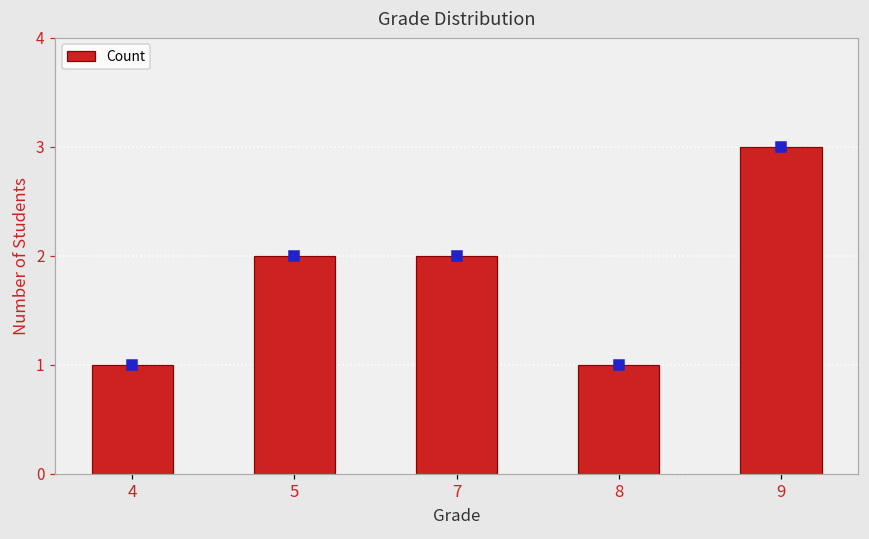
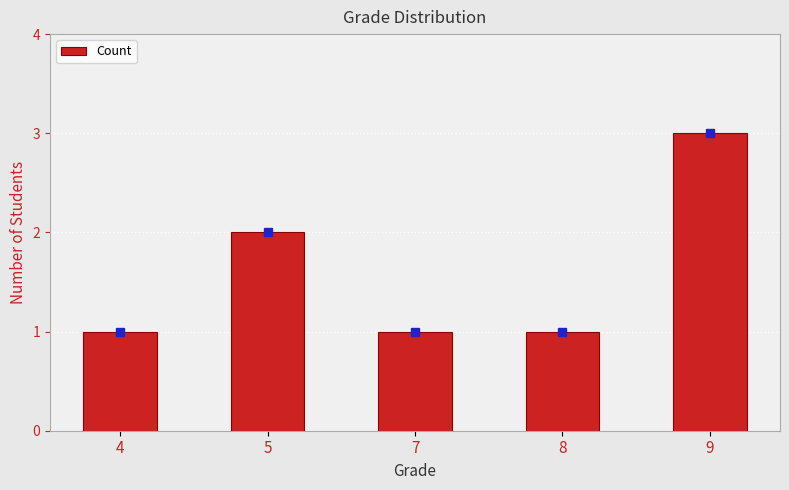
  {
    "Count": {
      "4": 1,
      "5": 2,
-     "7": 2,
+     "7": 1,
      "8": 1,
      "9": 3
    }
  }
